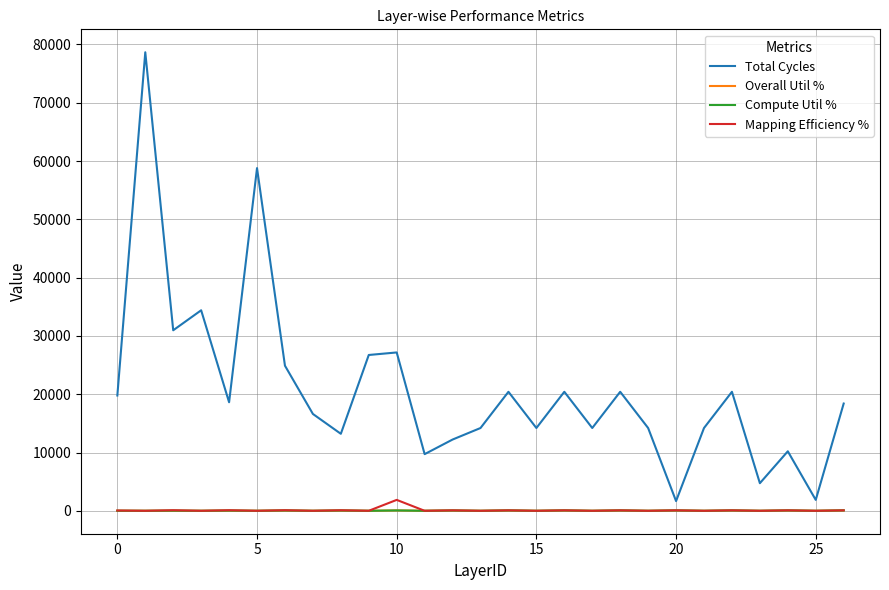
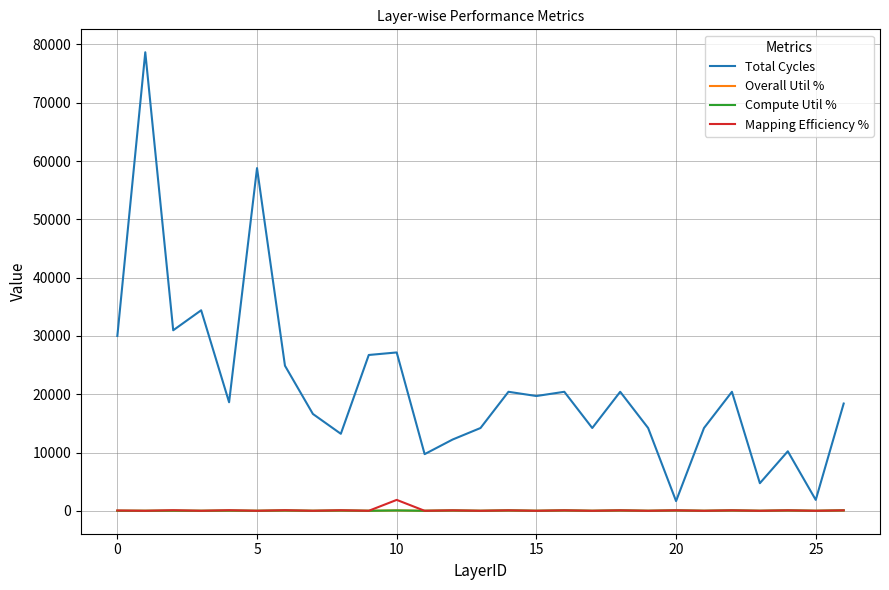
  {
    "Total Cycles": {
-     "0": 20000,
+     "0": 30000,
      "5": 59000,
      "10": 27000,
-     "15": 14000,
+     "15": 20000,
      "20": 2000,
      "25": 2000
    },
    "Compute Util %": {
      "10": 0
    },
    "Mapping Efficiency %": {
      "10": 2000
    }
  }
